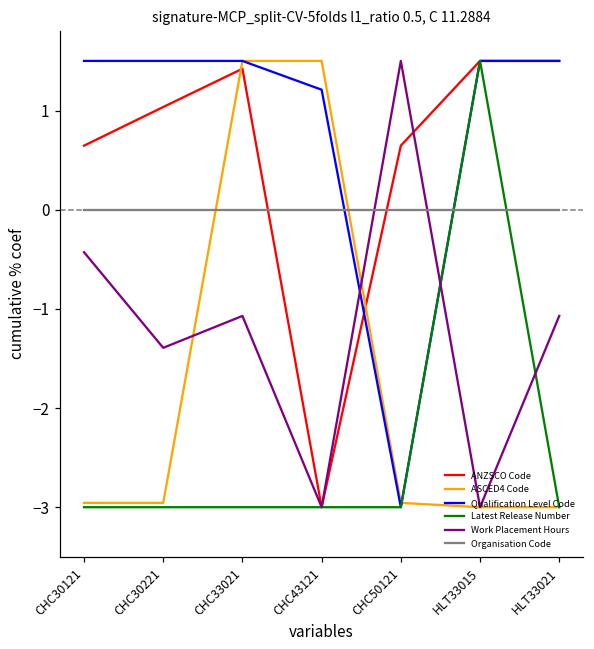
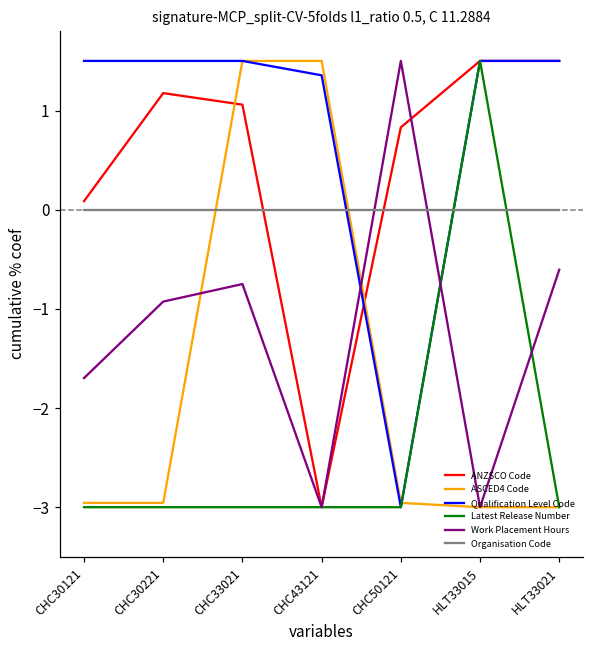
  {
    "ANZSCO Code": {
-     "CHC30121": 0.6,
-     "CHC30221": 1.0,
-     "CHC33021": 1.4,
-     "CHC50121": 0.6
+     "CHC30121": 0.1,
+     "CHC30221": 1.2,
+     "CHC33021": 1.1,
+     "CHC50121": 0.8
    },
    "ASCED4 Code": {
      "CHC30121": -3.0,
      "CHC30221": -3.0,
      "CHC43121": 1.5,
      "CHC50121": -3.0
    },
    "Qualification Level Code": {
      "CHC30121": 1.5,
      "CHC30221": 1.5,
-     "CHC43121": 1.2
+     "CHC43121": 1.4
    },
    "Latest Release Number": {
      "CHC30121": -3.0,
      "CHC30221": -3.0,
      "CHC33021": -3.0
    },
    "Work Placement Hours": {
-     "CHC30121": -0.4,
-     "CHC30221": -1.4,
-     "CHC33021": -1.1,
+     "CHC30121": -1.7,
+     "CHC30221": -0.9,
+     "CHC33021": -0.8,
      "CHC50121": 1.5,
-     "HLT33021": -1.1
+     "HLT33021": -0.6
    },
    "Organisation Code": {
      "CHC30121": 0.0,
      "CHC30221": 0.0,
      "CHC33021": 0.0,
      "CHC43121": 0.0,
      "CHC50121": 0.0,
      "HLT33015": 0.0,
      "HLT33021": 0.0
    }
  }
